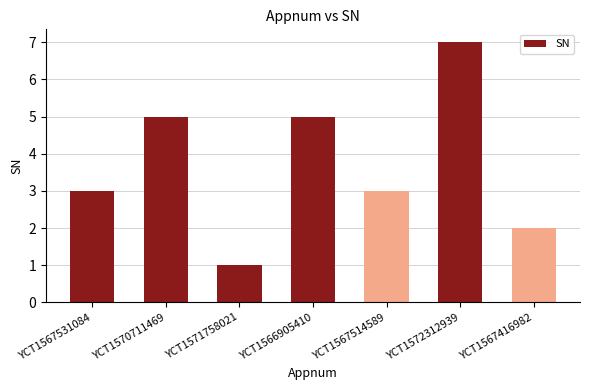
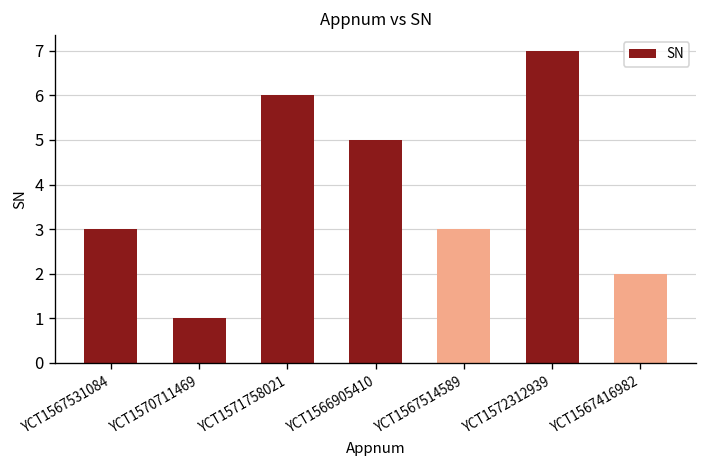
  {
    "YCT1567531084": 3,
-   "YCT1570711469": 5,
-   "YCT1571758021": 1,
+   "YCT1570711469": 1,
+   "YCT1571758021": 6,
    "YCT1566905410": 5,
    "YCT1567514589": 3,
    "YCT1572312939": 7,
    "YCT1567416982": 2
  }
